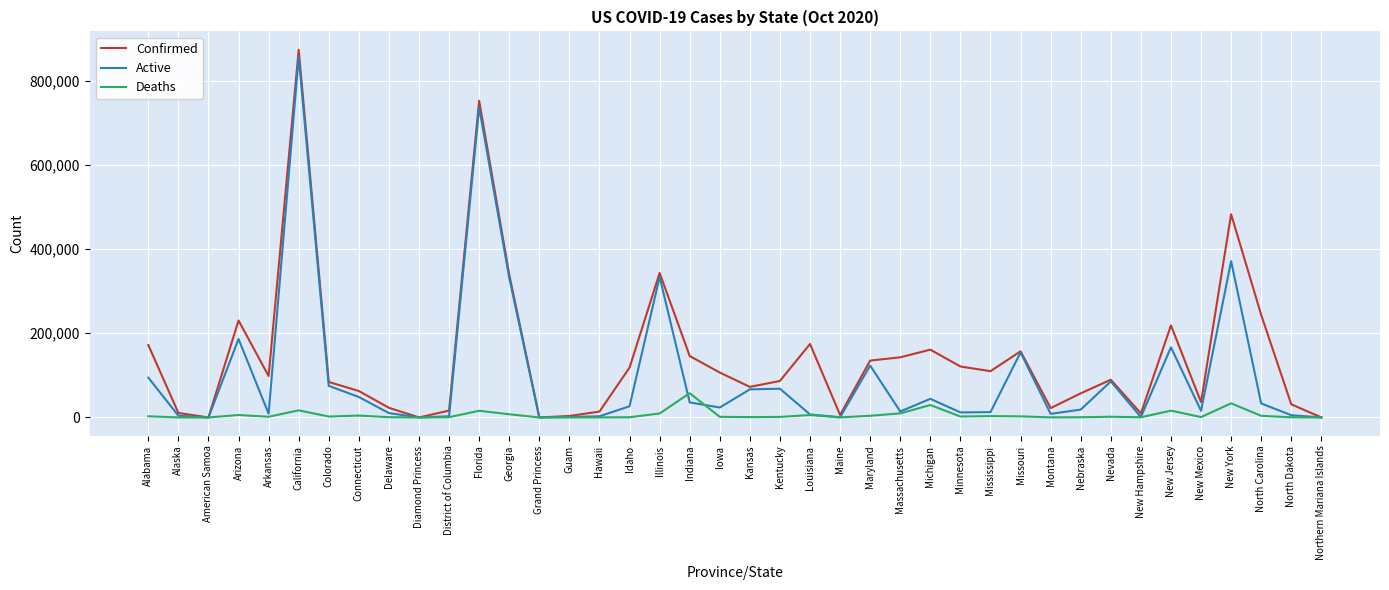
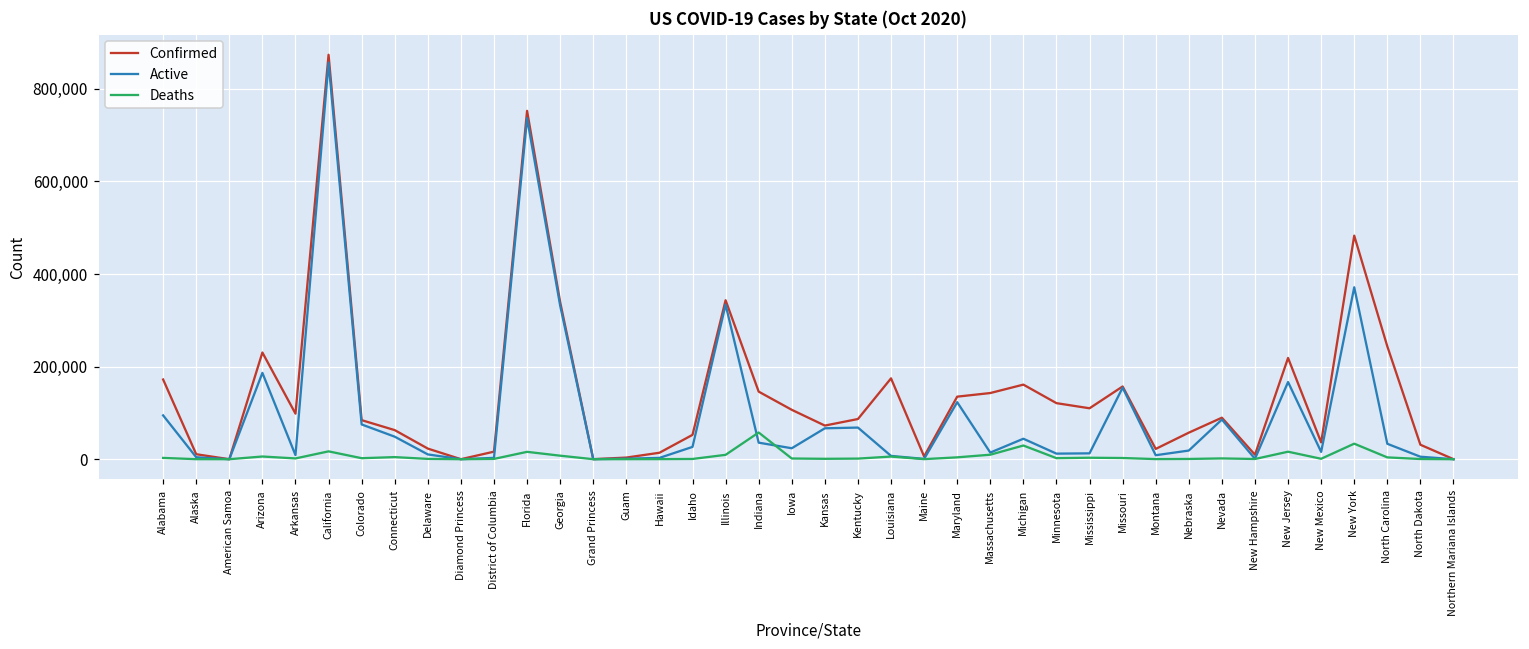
  {
    "Confirmed": {
      "Alabama": "170,000",
      "Alaska": "10,000",
      "Arizona": "230,000",
      "Arkansas": "100,000",
      "California": "870,000",
      "Colorado": "80,000",
      "Connecticut": "60,000",
      "Delaware": "20,000",
      "District of Columbia": "20,000",
      "Florida": "750,000",
      "Georgia": "340,000",
      "Hawaii": "10,000",
-     "Idaho": "120,000",
+     "Idaho": "50,000",
      "Illinois": "340,000",
      "Indiana": "150,000",
      "Iowa": "110,000",
      "Kentucky": "90,000",
      "Louisiana": "170,000",
      "Maryland": "140,000",
      "Massachusetts": "140,000",
      "Michigan": "160,000",
      "Minnesota": "120,000",
      "Mississippi": "110,000",
      "Montana": "20,000",
      "Nebraska": "60,000",
      "New Hampshire": "10,000",
      "New Jersey": "220,000",
      "New Mexico": "40,000",
      "New York": "480,000",
      "North Carolina": "240,000",
      "North Dakota": "30,000"
    },
    "Active": {
      "Alabama": "90,000",
      "Arizona": "190,000",
      "Arkansas": "10,000",
      "California": "860,000",
      "Colorado": "80,000",
      "Connecticut": "50,000",
      "Delaware": "10,000",
      "Florida": "740,000",
      "Georgia": "330,000",
      "Idaho": "30,000",
      "Illinois": "330,000",
      "Indiana": "40,000",
      "Iowa": "20,000",
      "Kentucky": "70,000",
      "Maryland": "120,000",
      "Michigan": "40,000",
      "Minnesota": "10,000",
      "Mississippi": "10,000",
      "Montana": "10,000",
      "Nebraska": "20,000",
      "New Jersey": "170,000",
      "New Mexico": "20,000",
      "New York": "370,000",
      "North Carolina": "30,000"
    },
    "Deaths": {
      "Alabama": "0",
      "Arizona": "10,000",
      "Arkansas": "0",
      "California": "20,000",
      "Colorado": "0",
      "Connecticut": "0",
      "Delaware": "0",
      "Florida": "20,000",
      "Georgia": "10,000",
      "Idaho": "0",
      "Illinois": "10,000",
      "Indiana": "60,000",
      "Iowa": "0",
      "Kansas": "0",
      "Kentucky": "0",
      "Maryland": "0",
      "Michigan": "30,000",
      "Minnesota": "0",
      "Mississippi": "0",
      "Missouri": "0",
      "Montana": "0",
      "Nebraska": "0",
      "Nevada": "0",
      "New Jersey": "20,000",
      "New Mexico": "0",
      "New York": "30,000",
      "North Carolina": "0"
    }
  }
